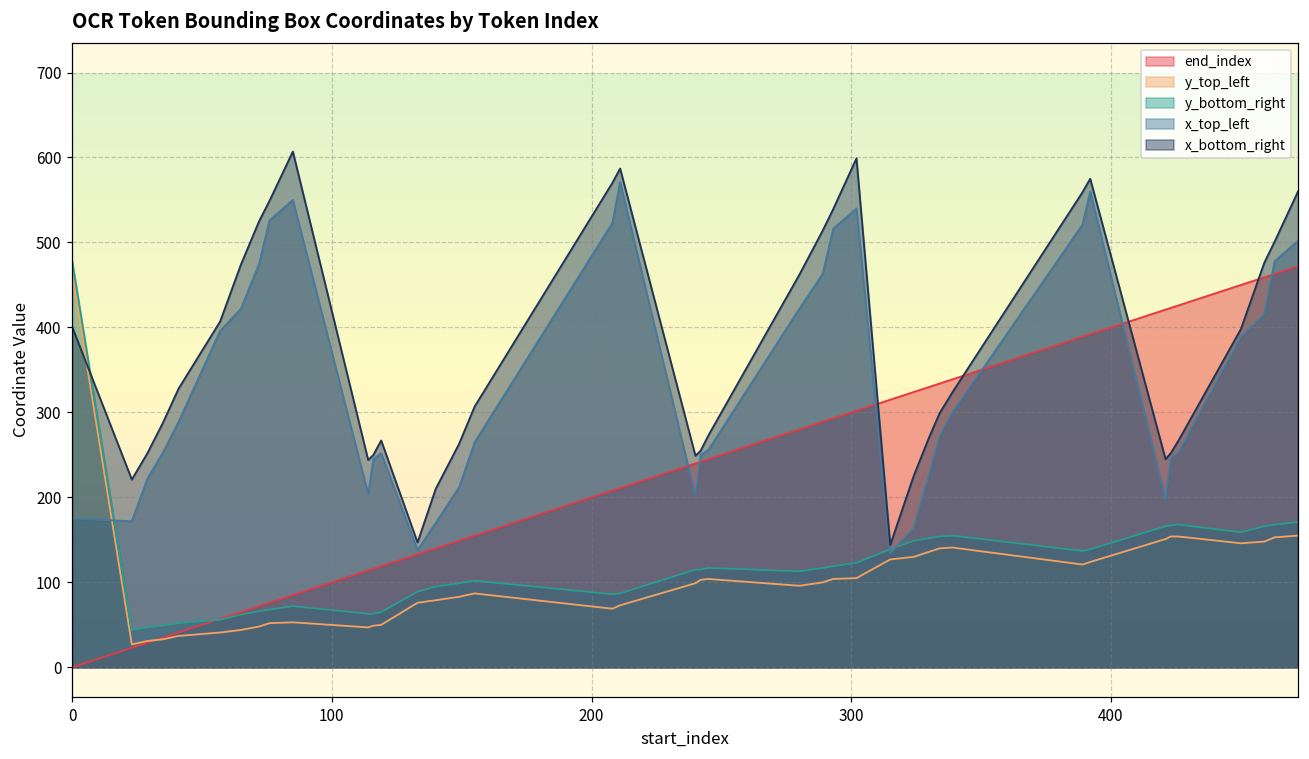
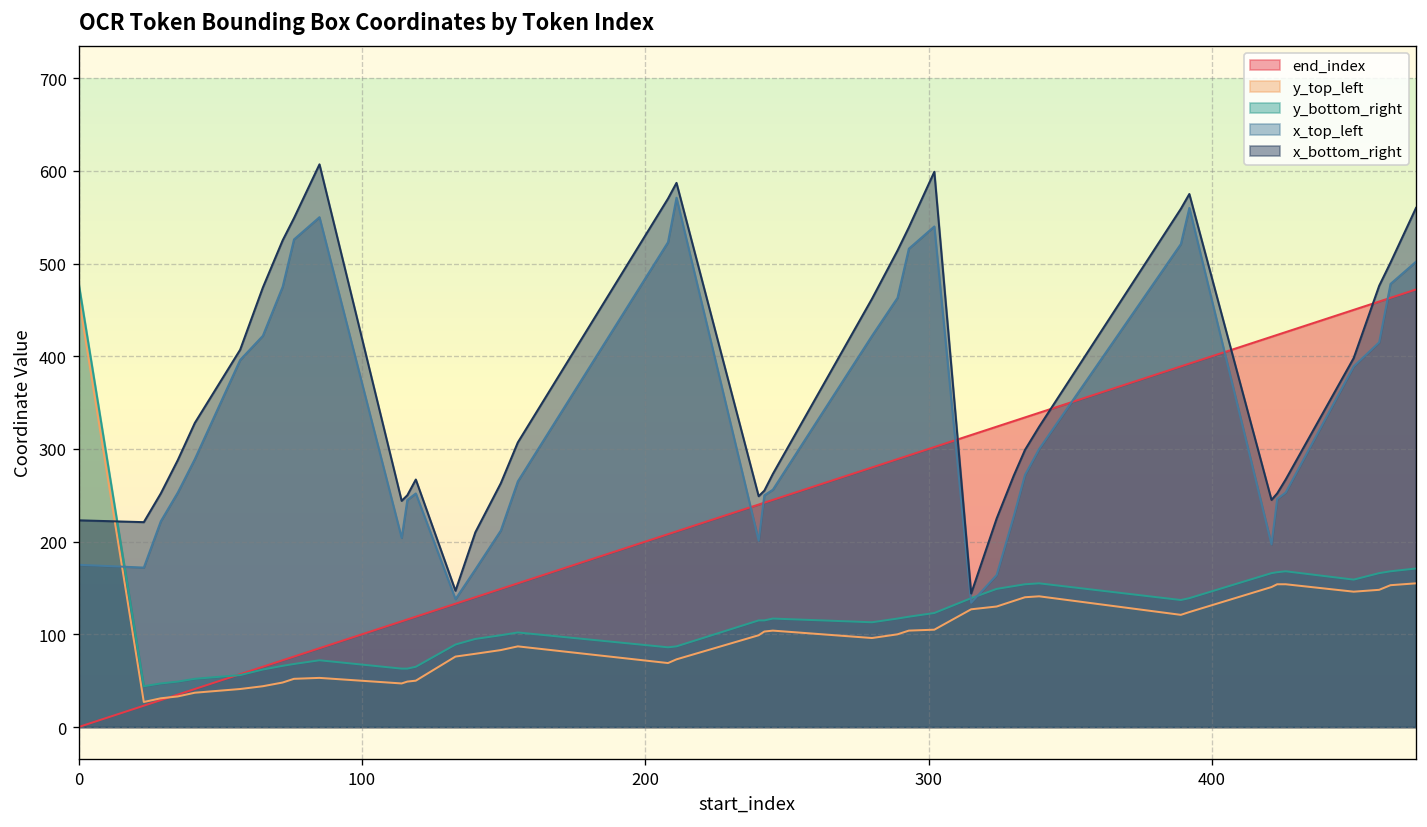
  {
    "end_index": {
      "0": 0
    },
    "y_top_left": {
      "0": 460
    },
    "x_bottom_right": {
-     "0": 400
+     "0": 220
    }
  }
